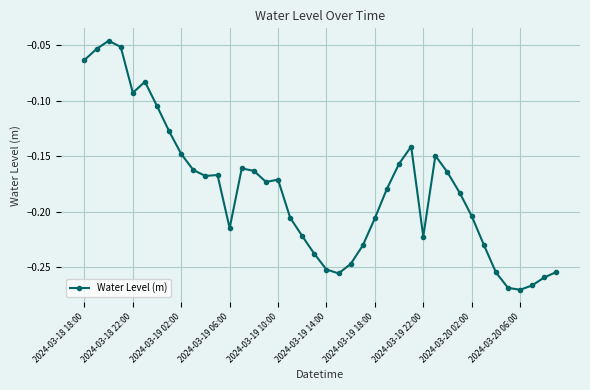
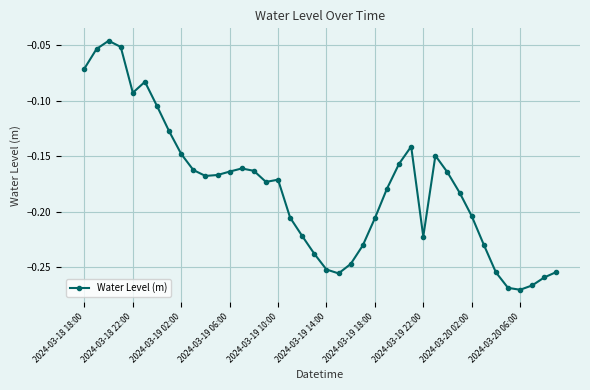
  {
-   "2024-03-18 18:00": -0.063,
+   "2024-03-18 18:00": -0.071,
    "2024-03-18 22:00": -0.093,
    "2024-03-19 02:00": -0.148,
-   "2024-03-19 06:00": -0.215,
+   "2024-03-19 06:00": -0.164,
    "2024-03-19 10:00": -0.171,
    "2024-03-19 14:00": -0.252,
    "2024-03-19 18:00": -0.206,
    "2024-03-19 22:00": -0.222,
    "2024-03-20 02:00": -0.204,
    "2024-03-20 06:00": -0.270
  }
